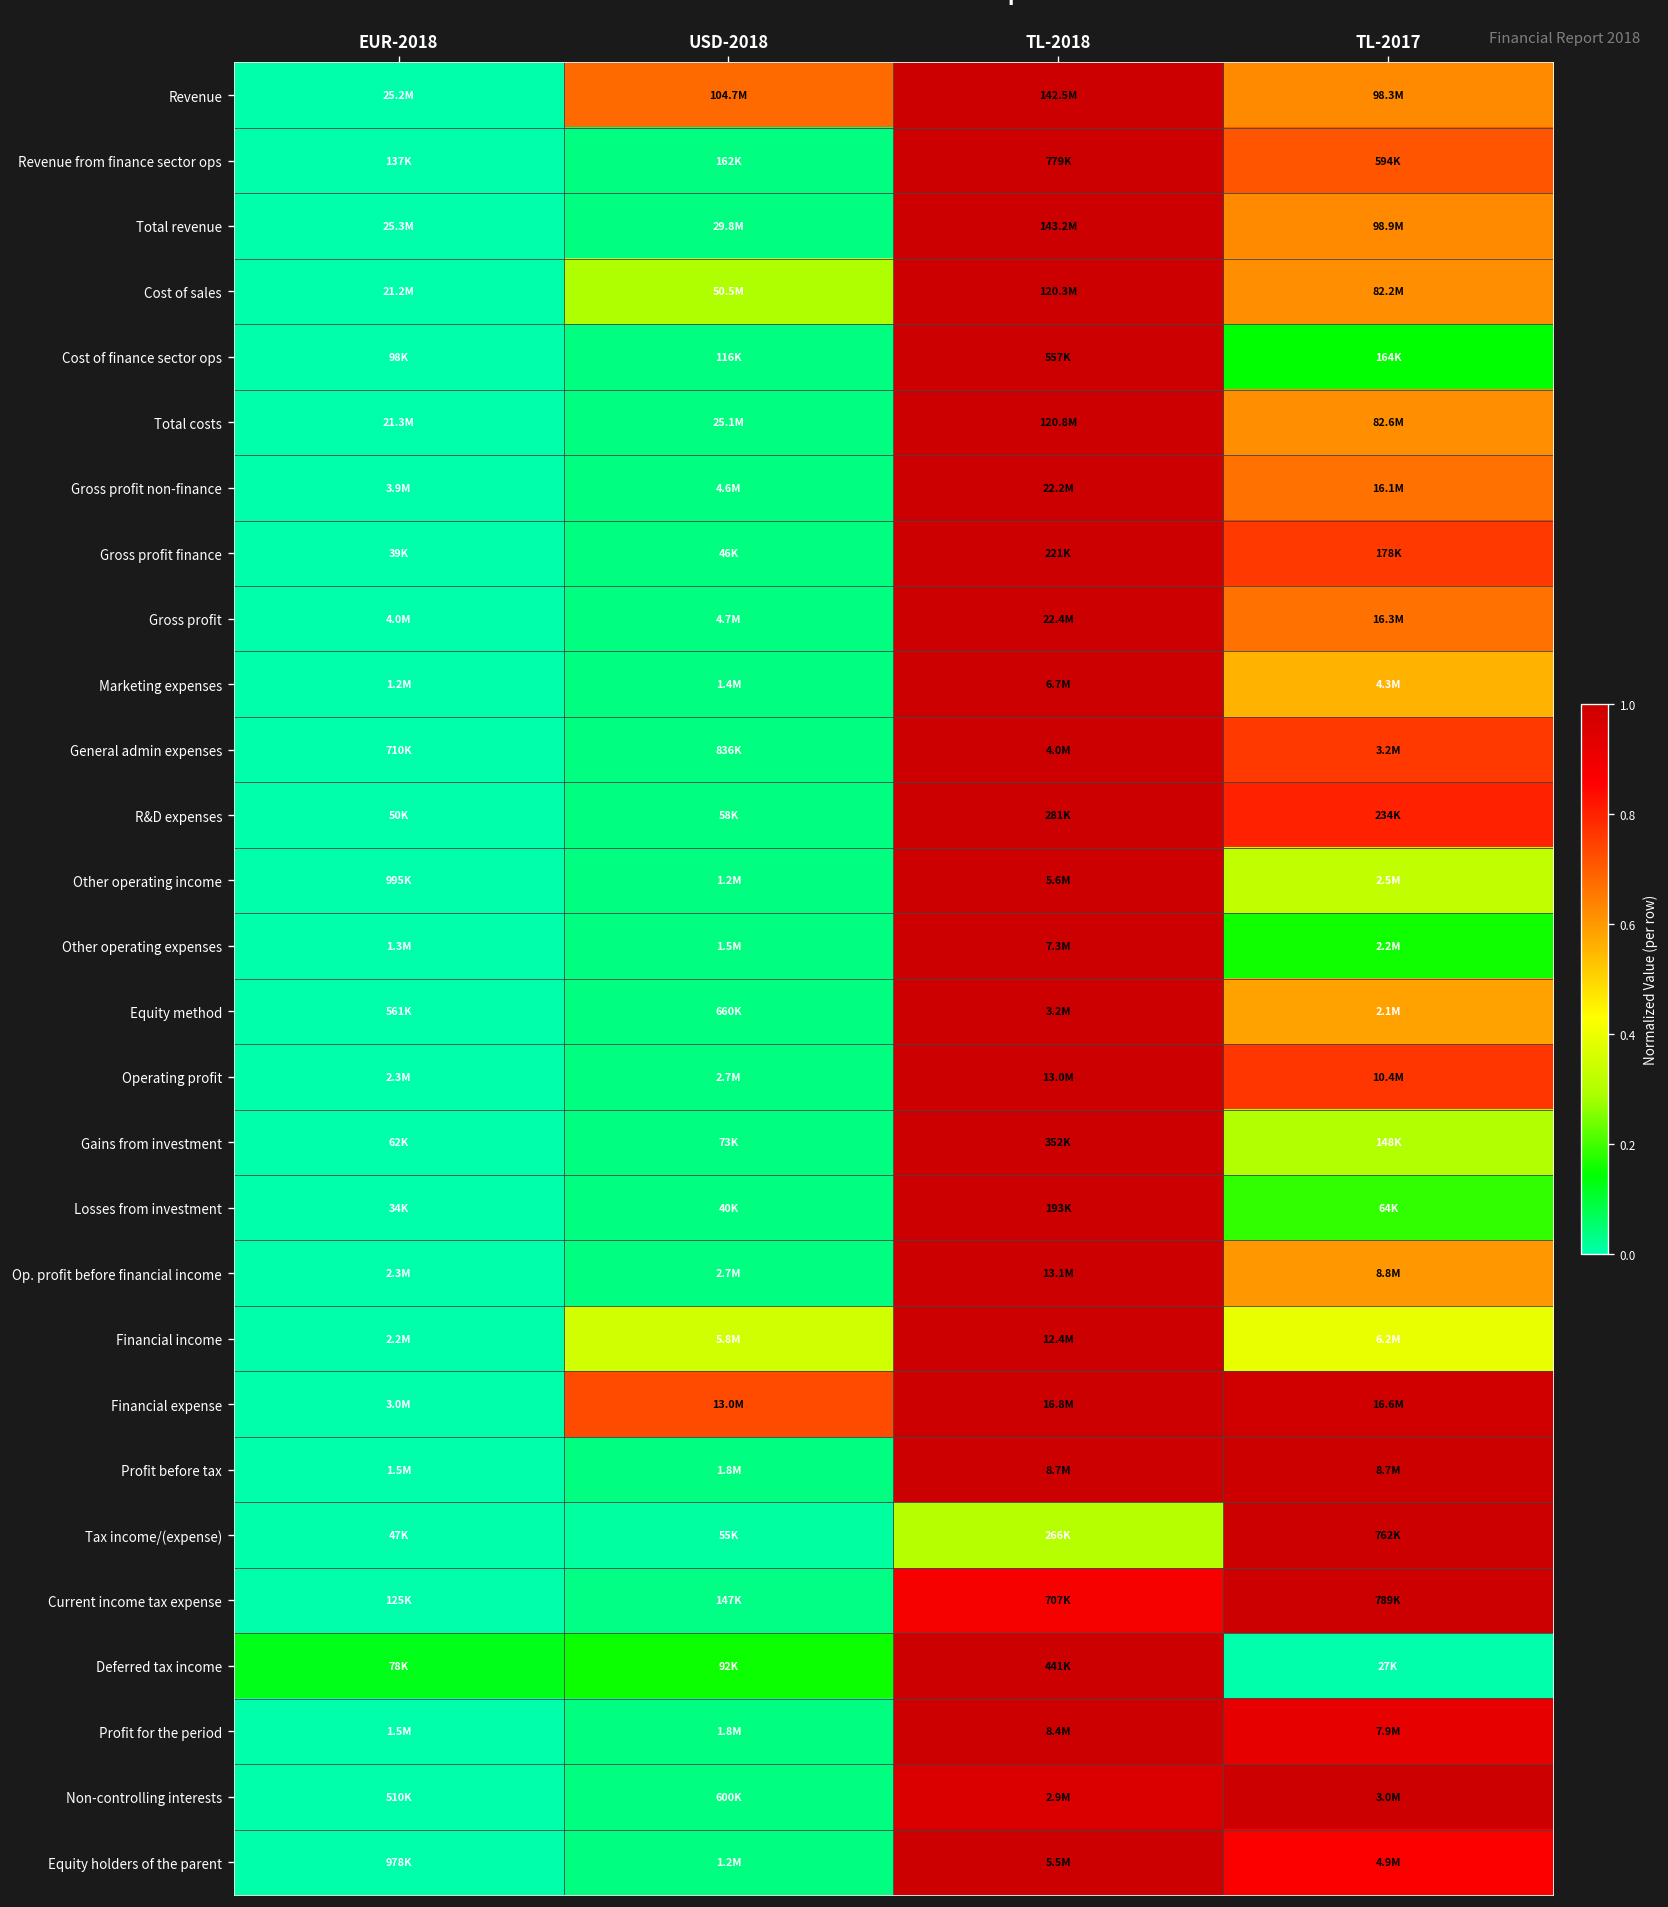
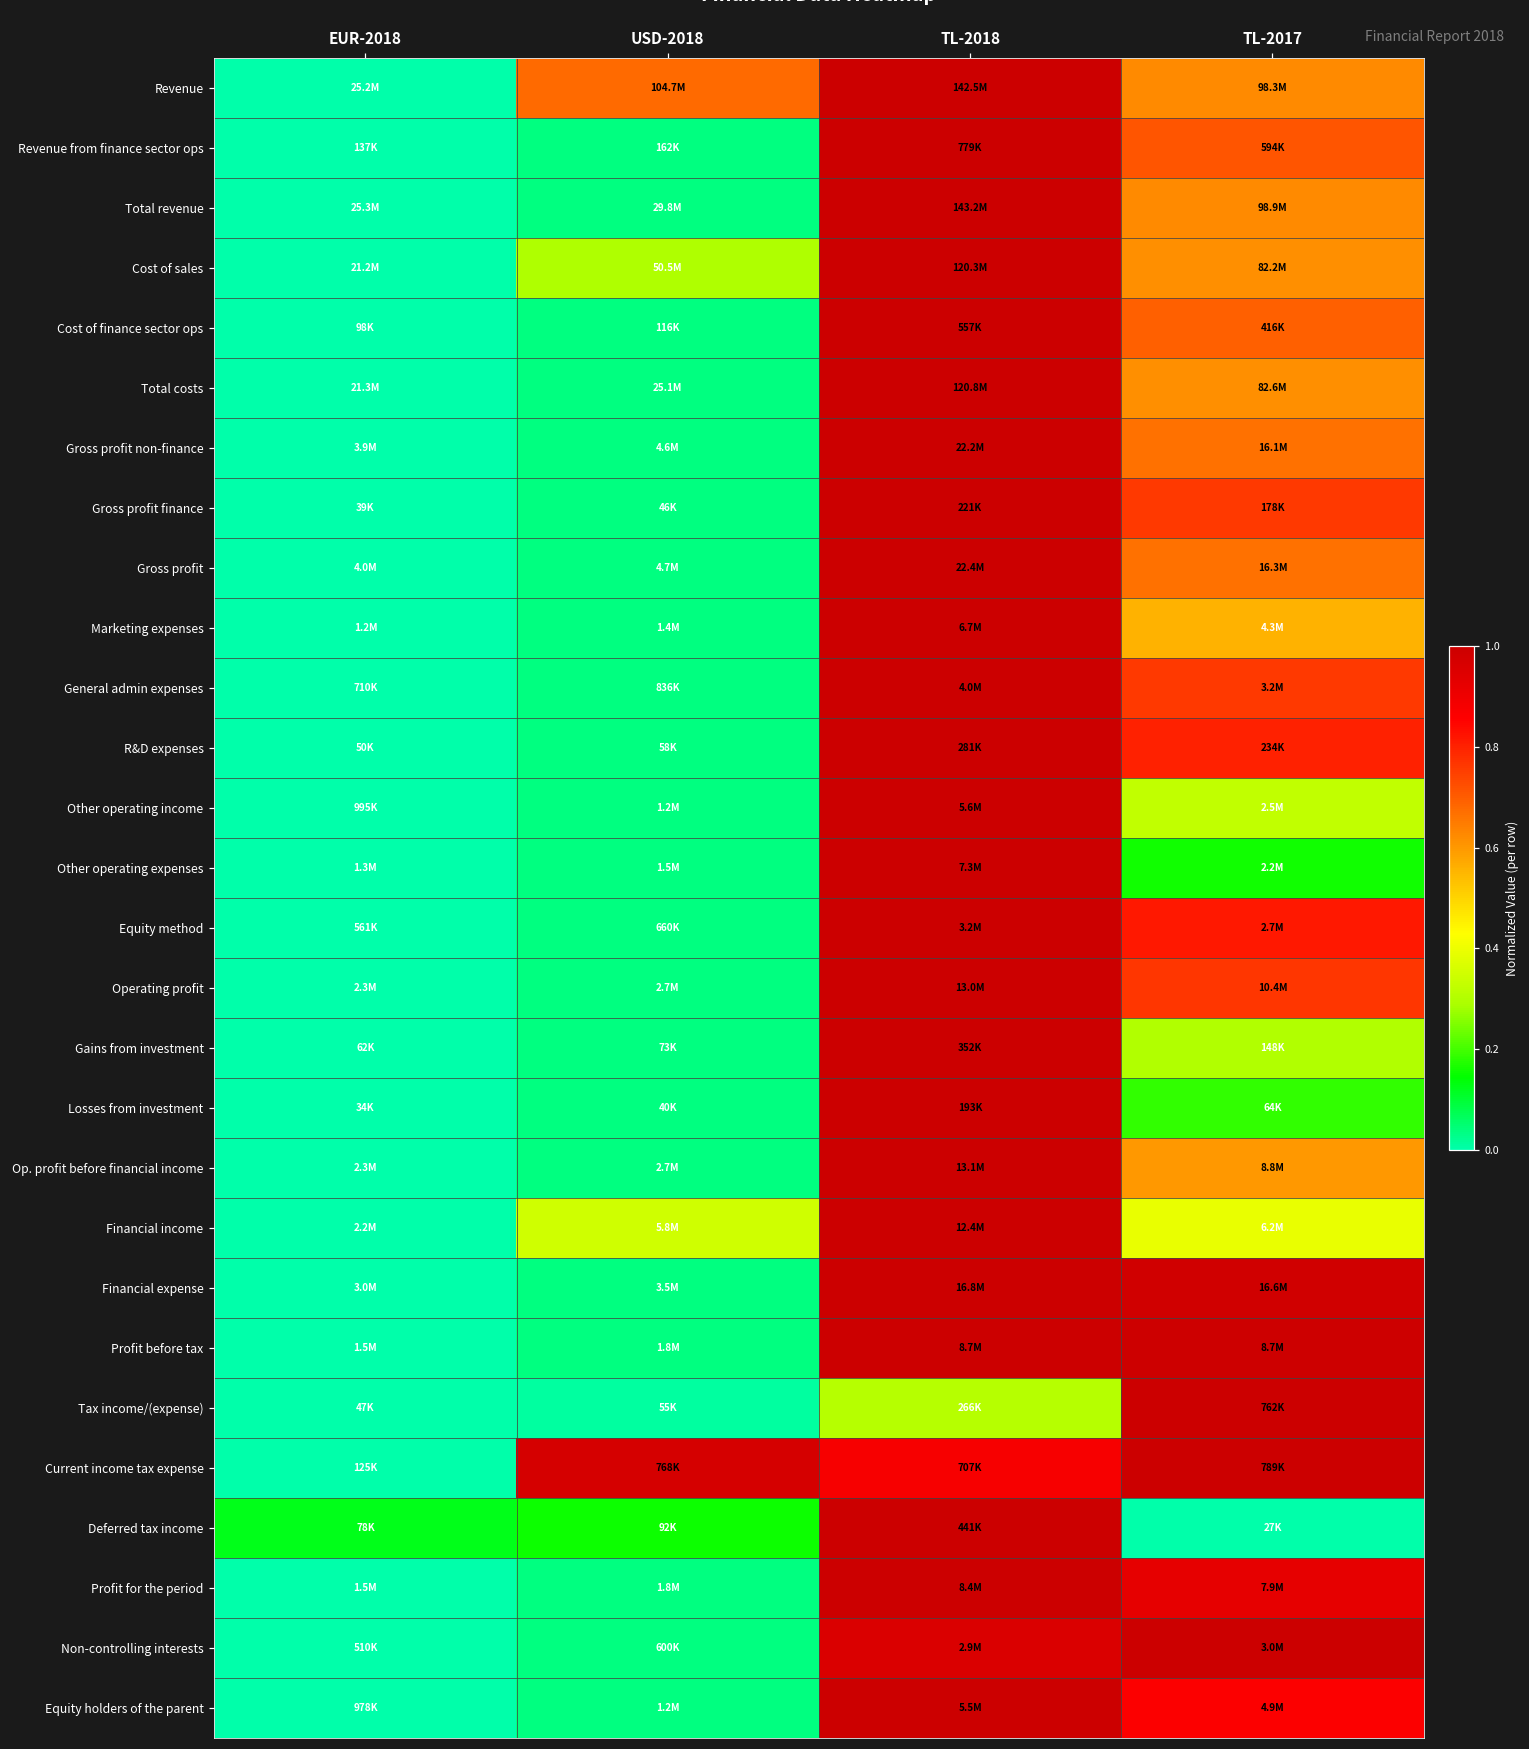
  {
    "Revenue": {
      "EUR-2018": "25.2M",
      "USD-2018": "104.7M",
      "TL-2018": "142.5M",
      "TL-2017": "98.3M"
    },
    "Revenue from finance sector ops": {
      "EUR-2018": "137K",
      "USD-2018": "162K",
      "TL-2018": "779K",
      "TL-2017": "594K"
    },
    "Total revenue": {
      "EUR-2018": "25.3M",
      "USD-2018": "29.8M",
      "TL-2018": "143.2M",
      "TL-2017": "98.9M"
    },
    "Cost of sales": {
      "EUR-2018": "21.2M",
      "USD-2018": "50.5M",
      "TL-2018": "120.3M",
      "TL-2017": "82.2M"
    },
    "Cost of finance sector ops": {
      "EUR-2018": "98K",
      "USD-2018": "116K",
      "TL-2018": "557K",
-     "TL-2017": "164K"
+     "TL-2017": "416K"
    },
    "Total costs": {
      "EUR-2018": "21.3M",
      "USD-2018": "25.1M",
      "TL-2018": "120.8M",
      "TL-2017": "82.6M"
    },
    "Gross profit non-finance": {
      "EUR-2018": "3.9M",
      "USD-2018": "4.6M",
      "TL-2018": "22.2M",
      "TL-2017": "16.1M"
    },
    "Gross profit finance": {
      "EUR-2018": "39K",
      "USD-2018": "46K",
      "TL-2018": "221K",
      "TL-2017": "178K"
    },
    "Gross profit": {
      "EUR-2018": "4.0M",
      "USD-2018": "4.7M",
      "TL-2018": "22.4M",
      "TL-2017": "16.3M"
    },
    "Marketing expenses": {
      "EUR-2018": "1.2M",
      "USD-2018": "1.4M",
      "TL-2018": "6.7M",
      "TL-2017": "4.3M"
    },
    "General admin expenses": {
      "EUR-2018": "710K",
      "USD-2018": "836K",
      "TL-2018": "4.0M",
      "TL-2017": "3.2M"
    },
    "R&D expenses": {
      "EUR-2018": "50K",
      "USD-2018": "58K",
      "TL-2018": "281K",
      "TL-2017": "234K"
    },
    "Other operating income": {
      "EUR-2018": "995K",
      "USD-2018": "1.2M",
      "TL-2018": "5.6M",
      "TL-2017": "2.5M"
    },
    "Other operating expenses": {
      "EUR-2018": "1.3M",
      "USD-2018": "1.5M",
      "TL-2018": "7.3M",
      "TL-2017": "2.2M"
    },
    "Equity method": {
      "EUR-2018": "561K",
      "USD-2018": "660K",
      "TL-2018": "3.2M",
-     "TL-2017": "2.1M"
+     "TL-2017": "2.7M"
    },
    "Operating profit": {
      "EUR-2018": "2.3M",
      "USD-2018": "2.7M",
      "TL-2018": "13.0M",
      "TL-2017": "10.4M"
    },
    "Gains from investment": {
      "EUR-2018": "62K",
      "USD-2018": "73K",
      "TL-2018": "352K",
      "TL-2017": "148K"
    },
    "Losses from investment": {
      "EUR-2018": "34K",
      "USD-2018": "40K",
      "TL-2018": "193K",
      "TL-2017": "64K"
    },
    "Op. profit before financial income": {
      "EUR-2018": "2.3M",
      "USD-2018": "2.7M",
      "TL-2018": "13.1M",
      "TL-2017": "8.8M"
    },
    "Financial income": {
      "EUR-2018": "2.2M",
      "USD-2018": "5.8M",
      "TL-2018": "12.4M",
      "TL-2017": "6.2M"
    },
    "Financial expense": {
      "EUR-2018": "3.0M",
-     "USD-2018": "13.0M",
+     "USD-2018": "3.5M",
      "TL-2018": "16.8M",
      "TL-2017": "16.6M"
    },
    "Profit before tax": {
      "EUR-2018": "1.5M",
      "USD-2018": "1.8M",
      "TL-2018": "8.7M",
      "TL-2017": "8.7M"
    },
    "Tax income/(expense)": {
      "EUR-2018": "47K",
      "USD-2018": "55K",
      "TL-2018": "266K",
      "TL-2017": "762K"
    },
    "Current income tax expense": {
      "EUR-2018": "125K",
-     "USD-2018": "147K",
+     "USD-2018": "768K",
      "TL-2018": "707K",
      "TL-2017": "789K"
    },
    "Deferred tax income": {
      "EUR-2018": "78K",
      "USD-2018": "92K",
      "TL-2018": "441K",
      "TL-2017": "27K"
    },
    "Profit for the period": {
      "EUR-2018": "1.5M",
      "USD-2018": "1.8M",
      "TL-2018": "8.4M",
      "TL-2017": "7.9M"
    },
    "Non-controlling interests": {
      "EUR-2018": "510K",
      "USD-2018": "600K",
      "TL-2018": "2.9M",
      "TL-2017": "3.0M"
    },
    "Equity holders of the parent": {
      "EUR-2018": "978K",
      "USD-2018": "1.2M",
      "TL-2018": "5.5M",
      "TL-2017": "4.9M"
    }
  }
